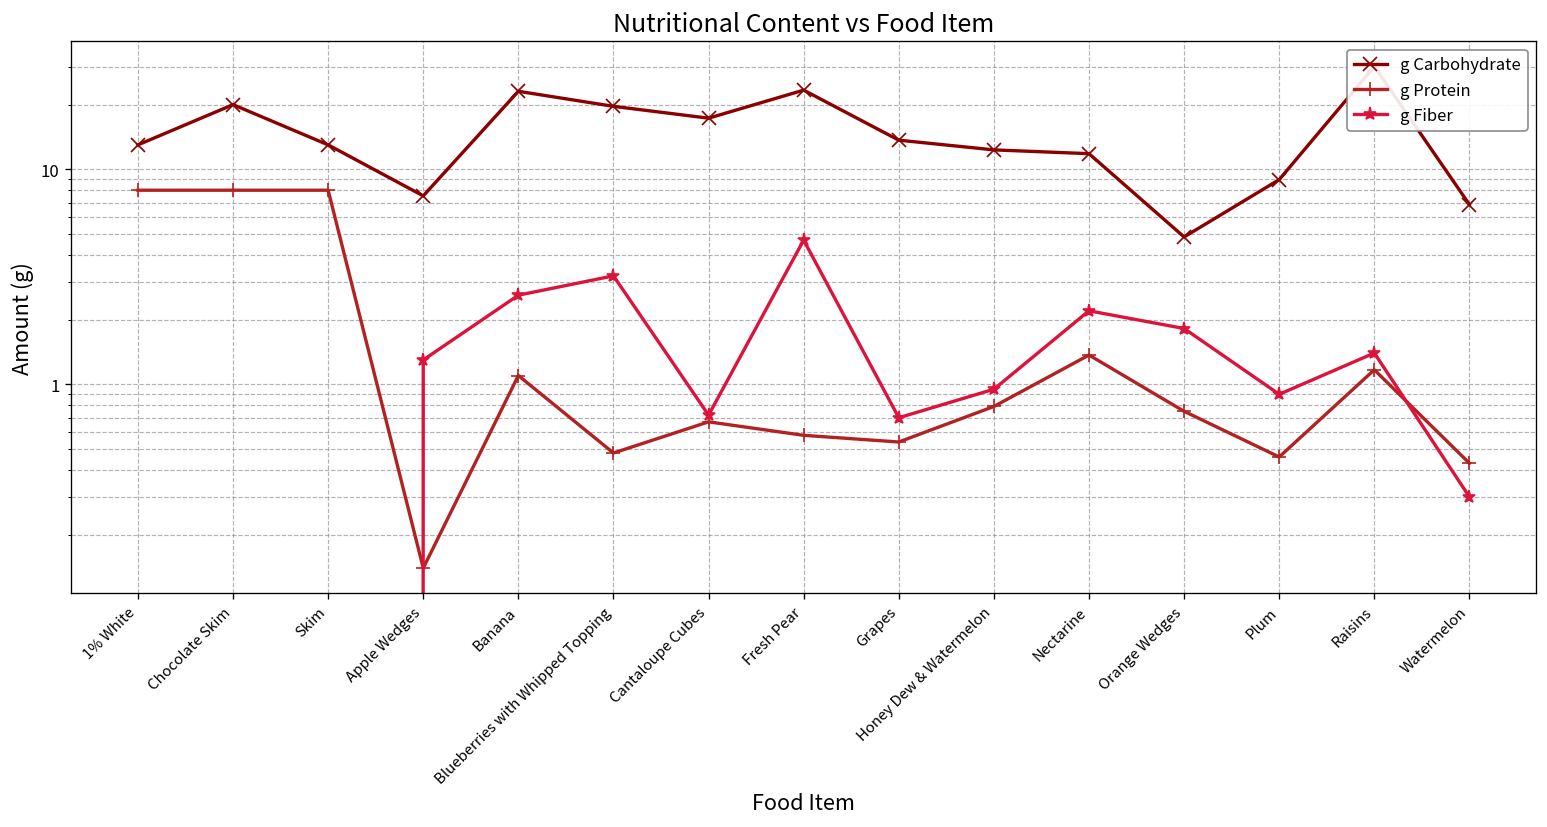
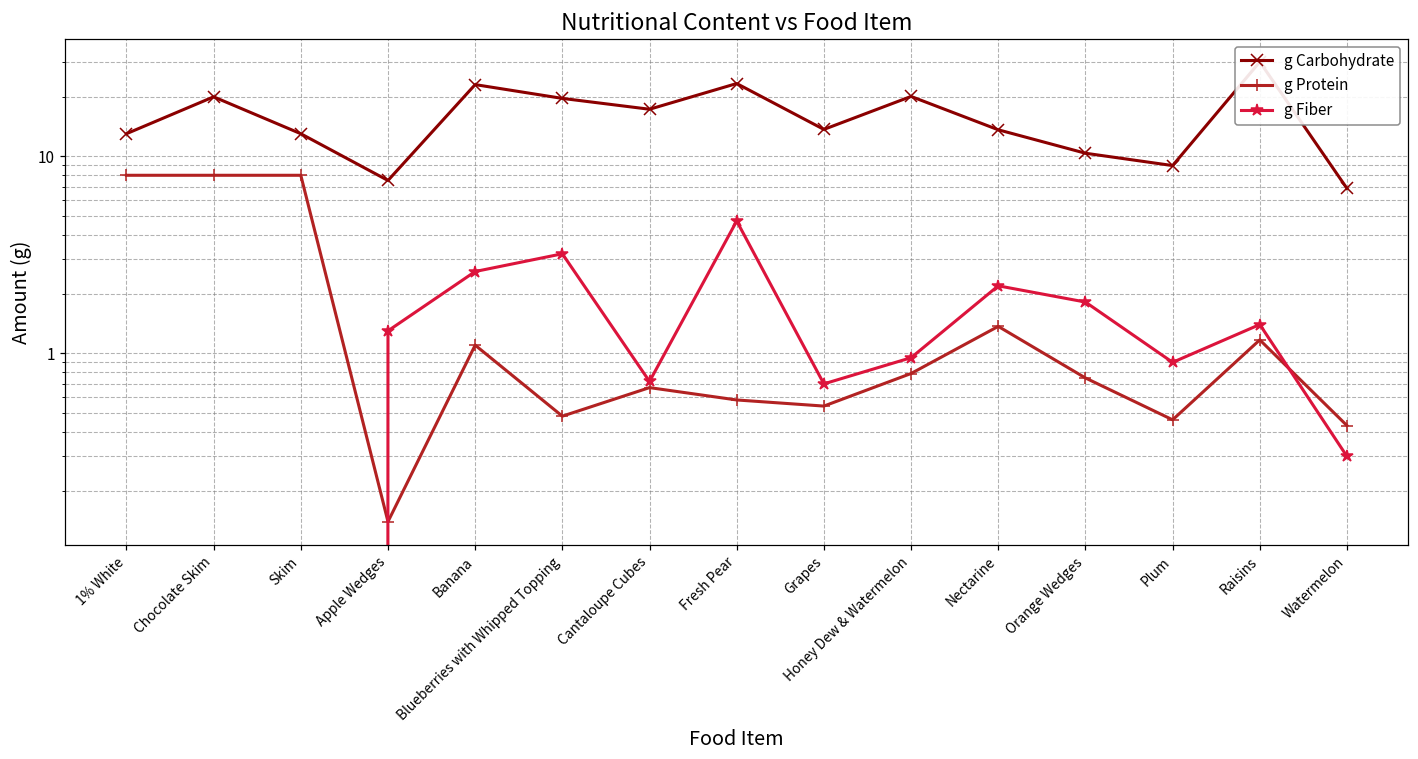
  {
    "g Carbohydrate": {
      "1% White": 13,
      "Chocolate Skim": 20,
      "Skim": 13,
      "Apple Wedges": 7.5,
      "Banana": 23,
      "Blueberries with Whipped Topping": 20,
      "Cantaloupe Cubes": 17,
      "Fresh Pear": 23,
      "Grapes": 14,
-     "Honey Dew & Watermelon": 12,
-     "Nectarine": 12,
-     "Orange Wedges": 4.9,
+     "Honey Dew & Watermelon": 20,
+     "Nectarine": 14,
+     "Orange Wedges": 10,
      "Plum": 9,
      "Watermelon": 6.9
    }
  }
